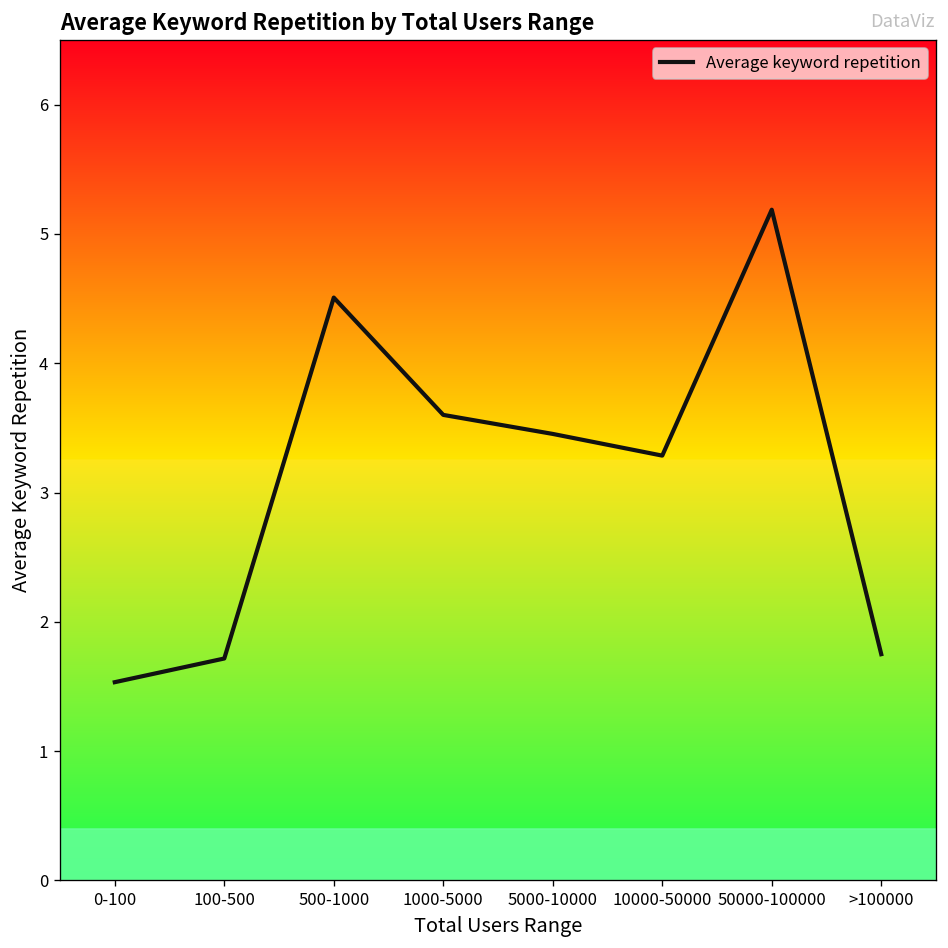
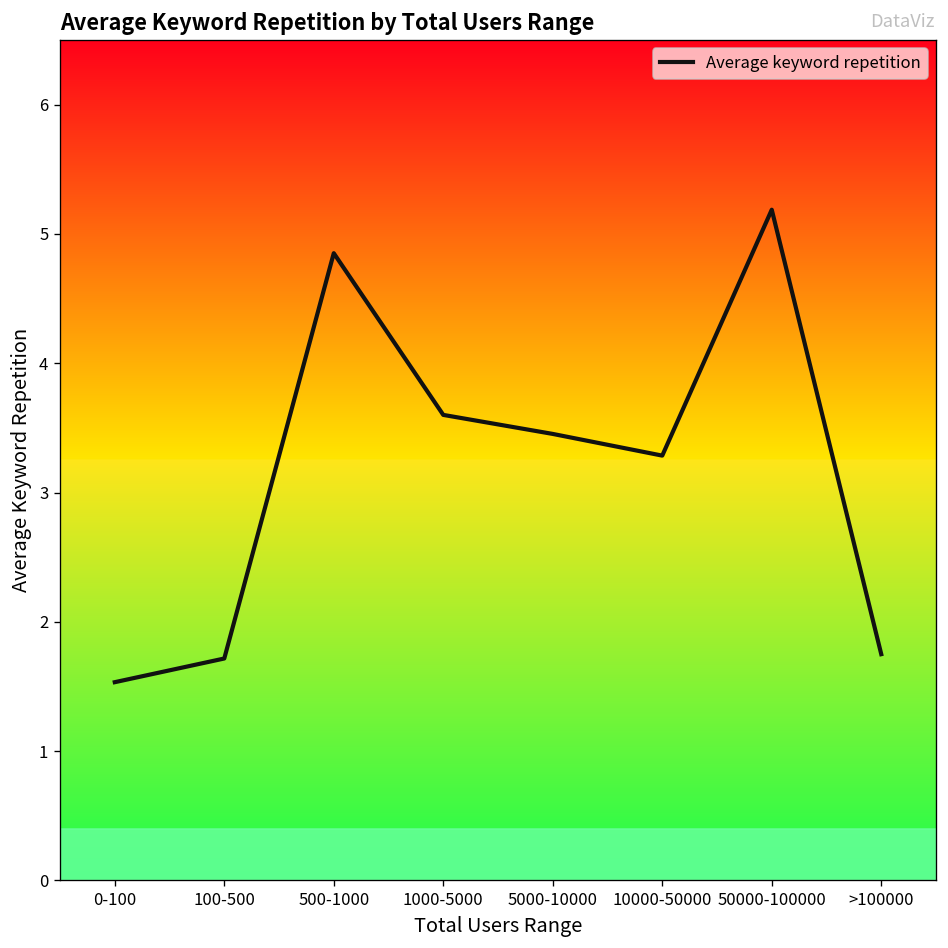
  {
    "0-100": 1.53,
    "100-500": 1.72,
-   "500-1000": 4.51,
+   "500-1000": 4.85,
    "1000-5000": 3.60,
    "5000-10000": 3.45,
    "10000-50000": 3.29,
    "50000-100000": 5.19,
    ">100000": 1.75
  }
